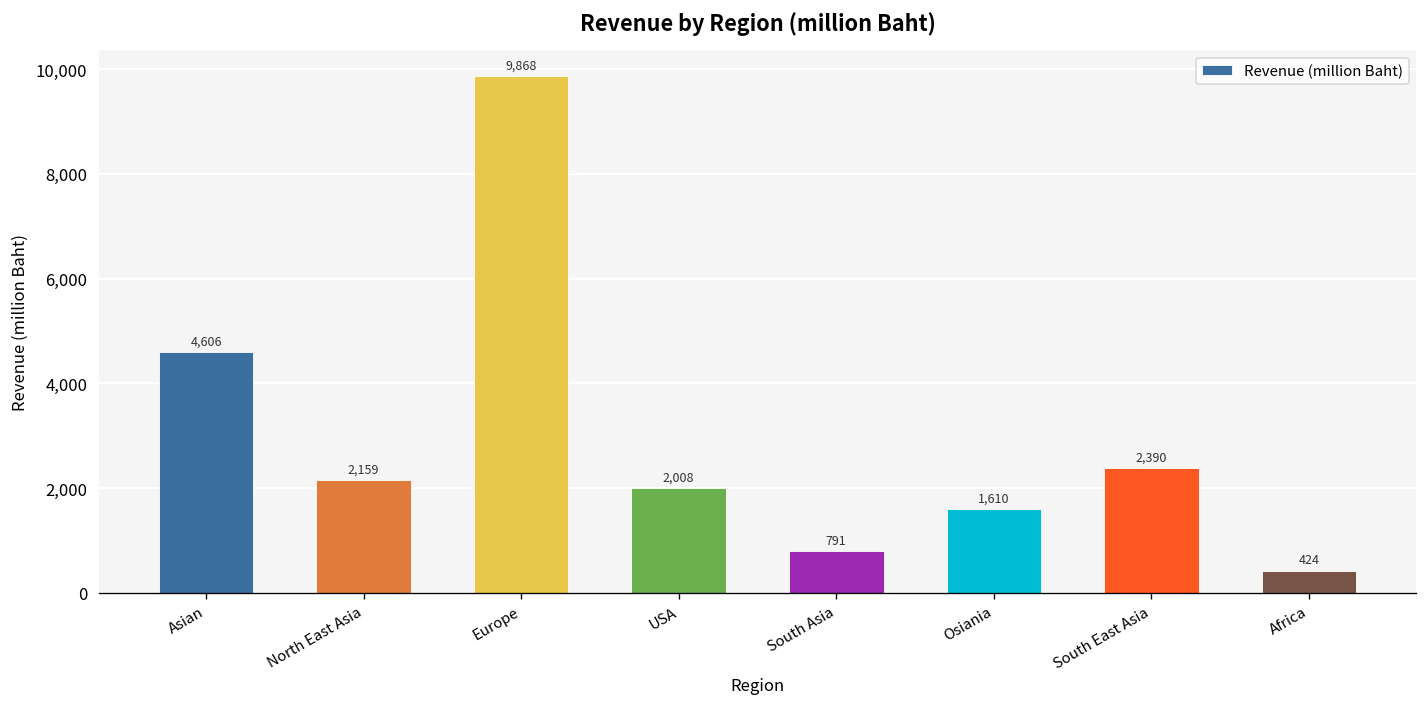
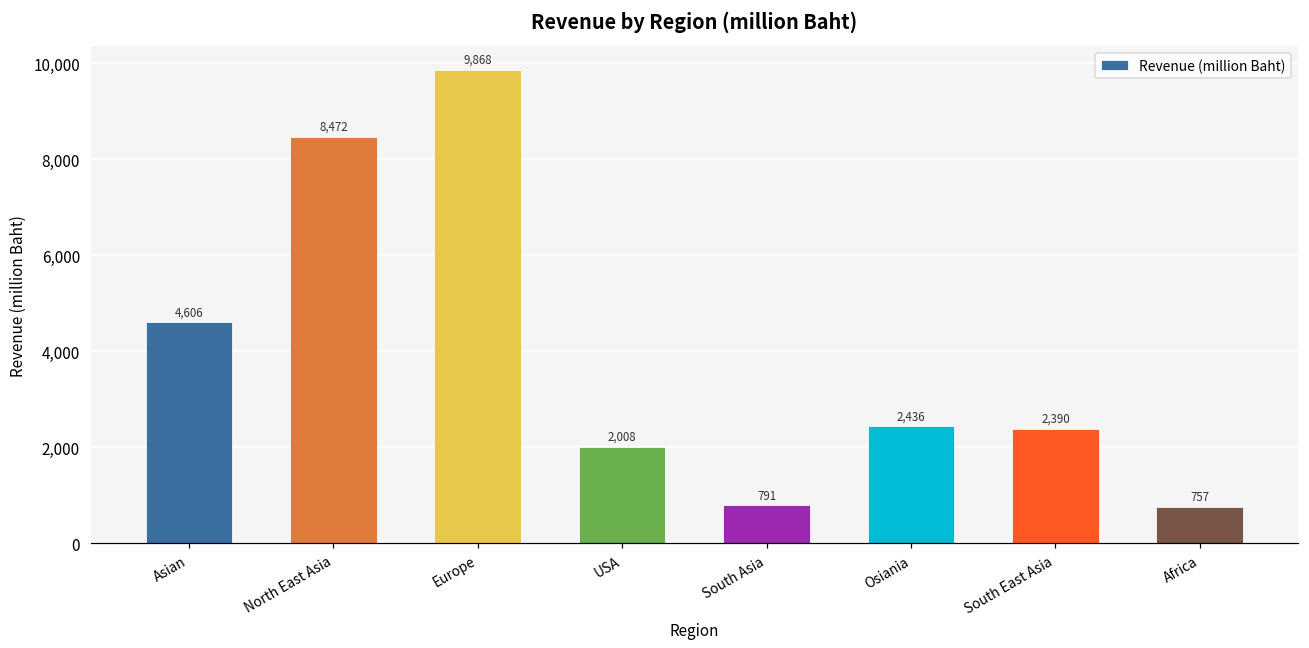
  {
    "Asian": "4,606",
-   "North East Asia": "2,159",
+   "North East Asia": "8,472",
    "Europe": "9,868",
    "USA": "2,008",
    "South Asia": "791",
-   "Osiania": "1,610",
+   "Osiania": "2,436",
    "South East Asia": "2,390",
-   "Africa": "424"
+   "Africa": "757"
  }
